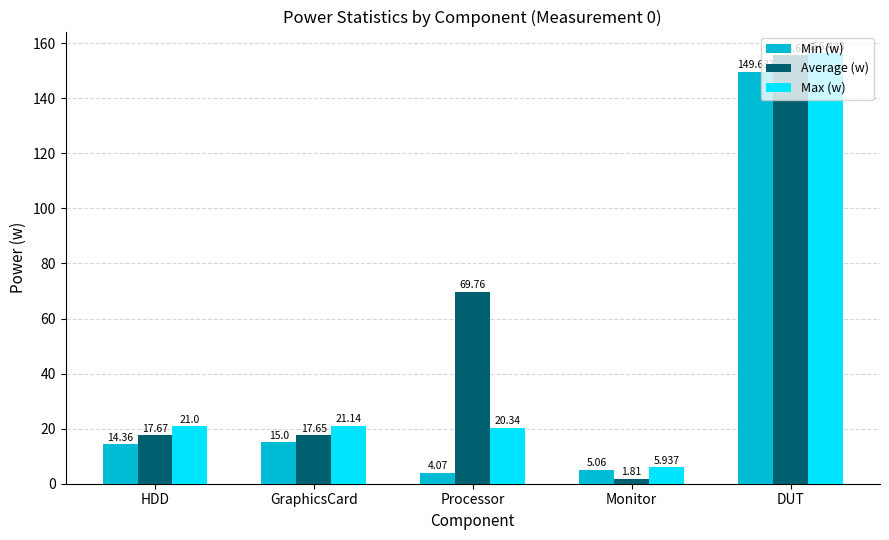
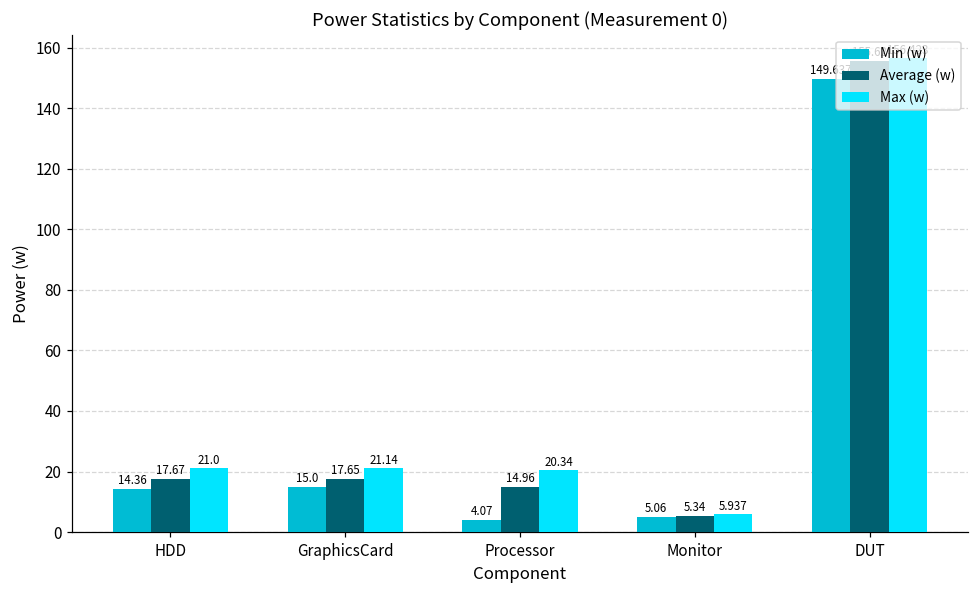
  {
    "Average (w)": {
      "HDD": 17.67,
      "GraphicsCard": 17.65,
-     "Processor": 69.76,
-     "Monitor": 1.81
+     "Processor": 14.96,
+     "Monitor": 5.34
    }
  }
